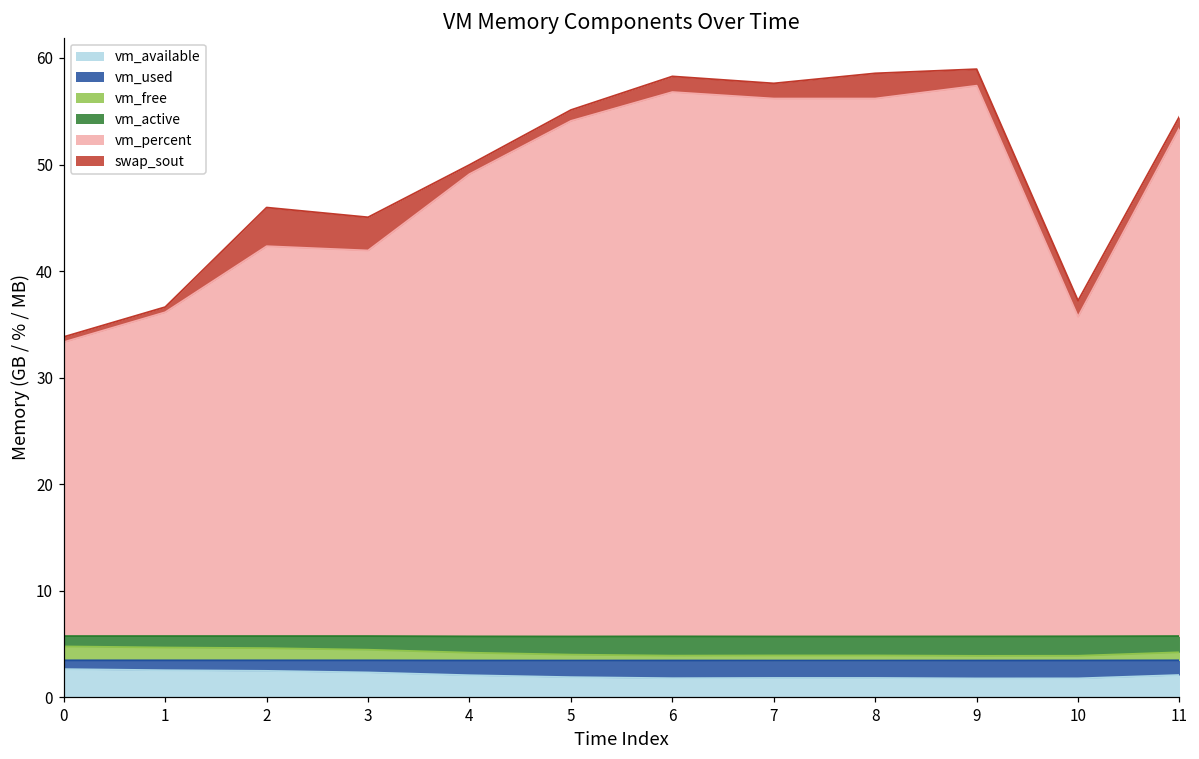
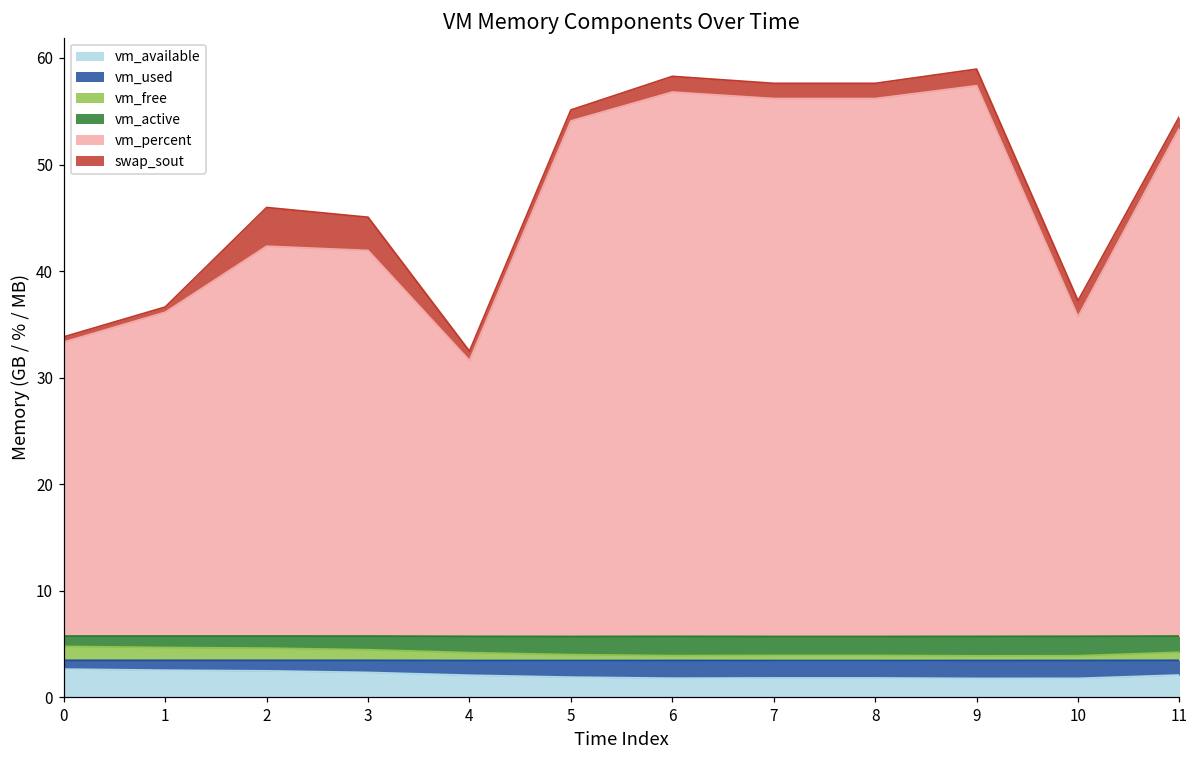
  {
    "vm_available": {
      "0": 3,
      "1": 3,
      "2": 2,
      "3": 2,
      "4": 2,
      "5": 2,
      "6": 2,
      "7": 2,
      "8": 2,
      "9": 2,
      "10": 2,
      "11": 2
    },
    "vm_used": {
      "0": 1,
      "1": 1,
      "2": 1,
      "3": 1,
      "4": 1,
      "5": 2,
      "6": 2,
      "7": 2,
      "8": 2,
      "9": 2,
      "10": 2,
      "11": 1
    },
    "vm_free": {
      "0": 1,
      "1": 1,
      "2": 1,
      "3": 1,
      "4": 1,
      "5": 1,
      "6": 0,
      "7": 0,
      "8": 0,
      "9": 0,
      "10": 0,
      "11": 1
    },
    "vm_active": {
      "0": 1,
      "1": 1,
      "2": 1,
      "3": 1,
      "4": 2,
      "5": 2,
      "6": 2,
      "7": 2,
      "8": 2,
      "9": 2,
      "10": 2,
      "11": 2
    },
    "vm_percent": {
      "0": 28,
      "1": 30,
      "2": 37,
      "3": 36,
-     "4": 43,
+     "4": 26,
      "5": 48,
      "6": 51,
      "7": 51,
      "8": 51,
      "9": 52,
      "10": 30,
      "11": 48
    },
    "swap_sout": {
      "0": 0,
      "1": 0,
      "2": 4,
      "3": 3,
      "4": 1,
      "5": 1,
      "6": 1,
      "7": 1,
-     "8": 2,
+     "8": 1,
      "9": 2,
      "10": 2,
      "11": 1
    }
  }
